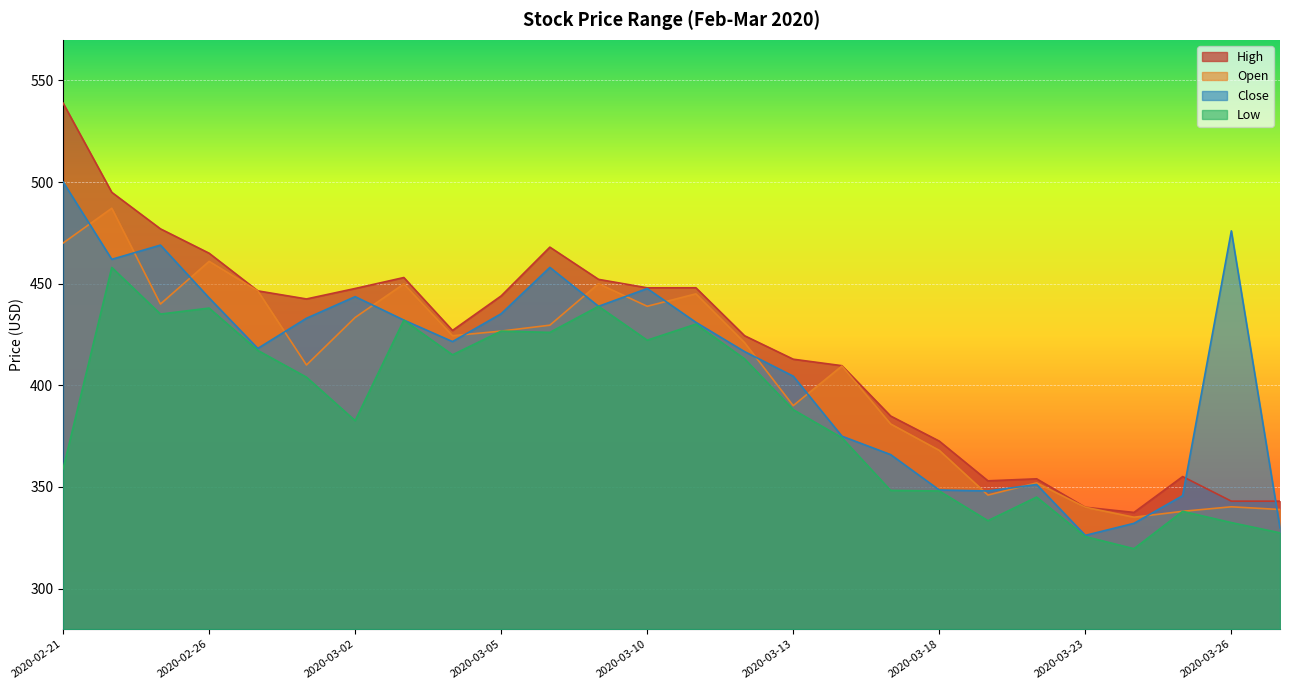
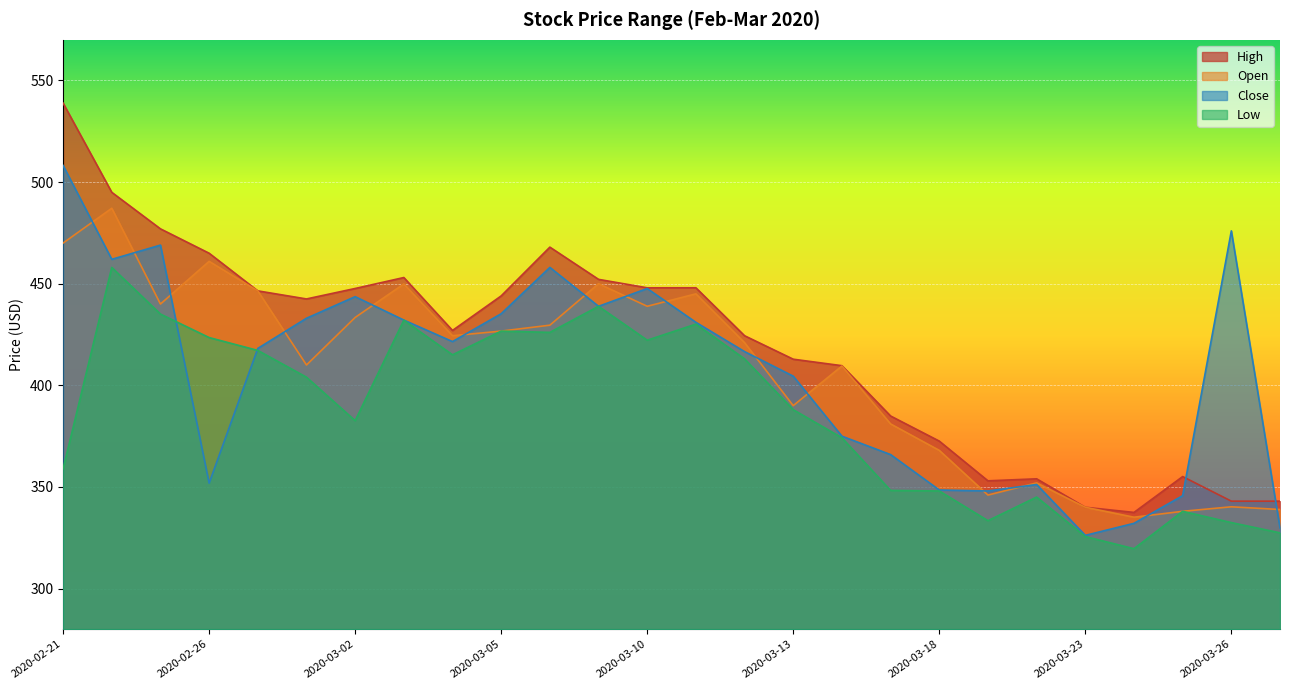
  {
    "Close": {
-     "2020-02-21": 500,
-     "2020-02-26": 443,
+     "2020-02-21": 508,
+     "2020-02-26": 352,
      "2020-03-02": 444,
      "2020-03-05": 435,
      "2020-03-13": 405,
      "2020-03-26": 476
    },
    "Low": {
      "2020-02-21": 359,
-     "2020-02-26": 438,
+     "2020-02-26": 424,
      "2020-03-02": 383,
      "2020-03-10": 422,
      "2020-03-13": 388,
      "2020-03-26": 332
    }
  }
